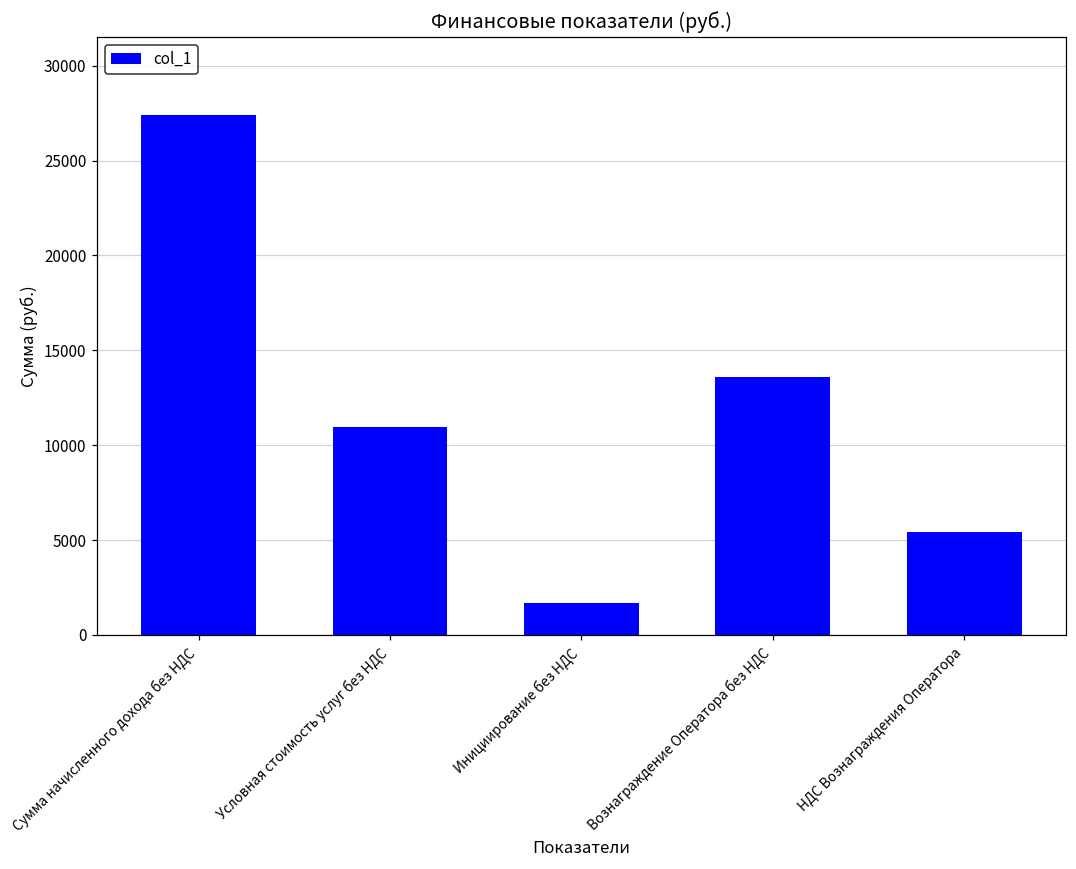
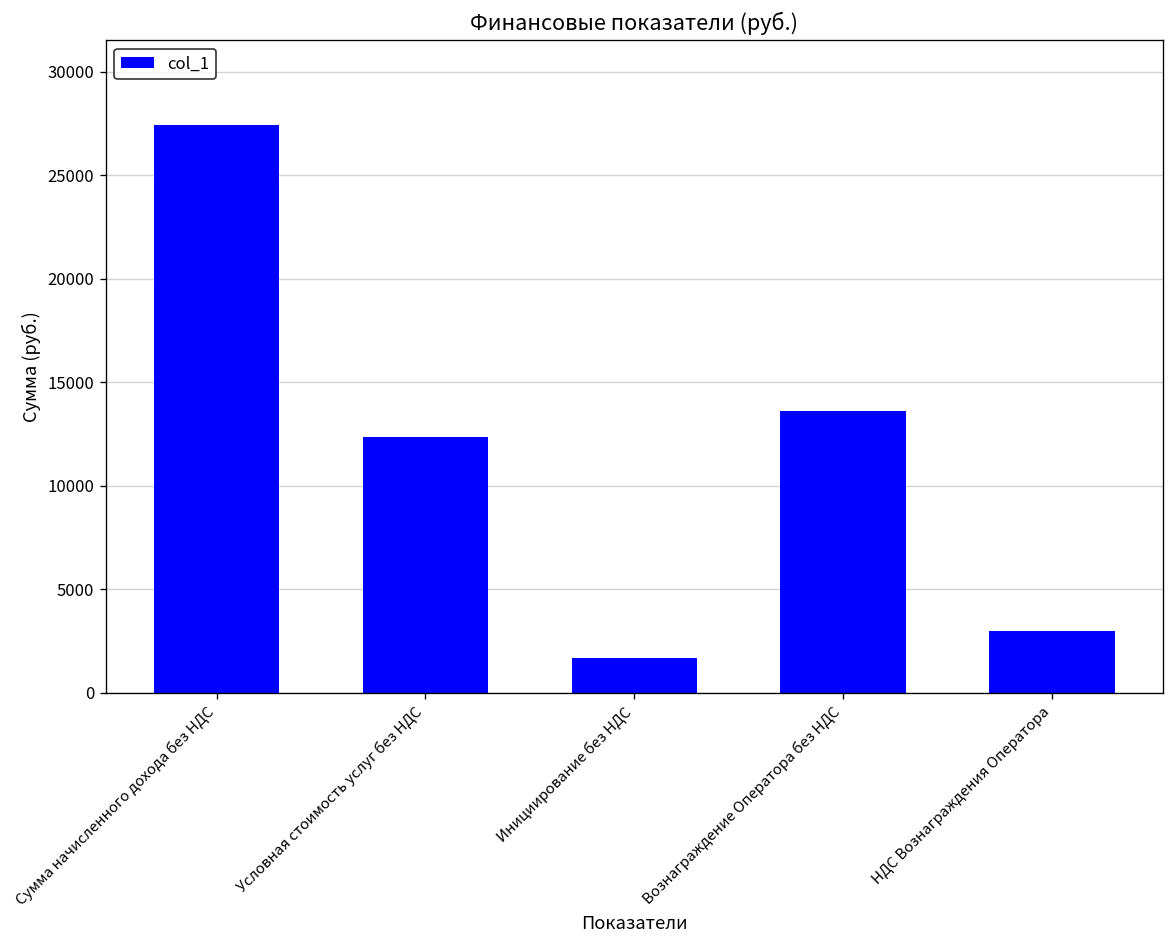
  {
    "Сумма начисленного дохода без НДС": 27400,
-   "Условная стоимость услуг без НДС": 10900,
+   "Условная стоимость услуг без НДС": 12300,
    "Инициирование без НДС": 1700,
    "Вознаграждение Оператора без НДС": 13600,
-   "НДС Вознаграждения Оператора": 5400
+   "НДС Вознаграждения Оператора": 3000
  }
